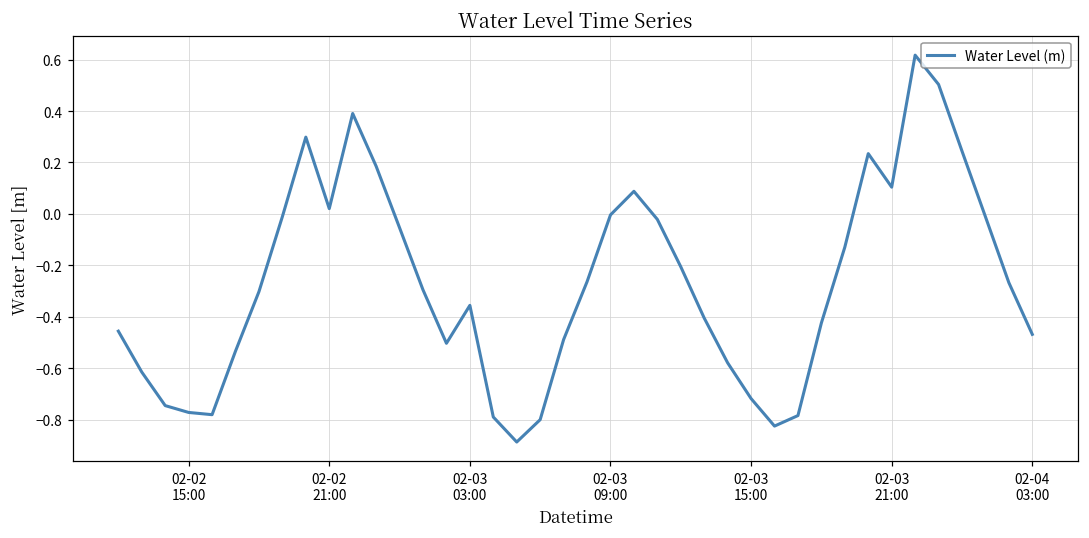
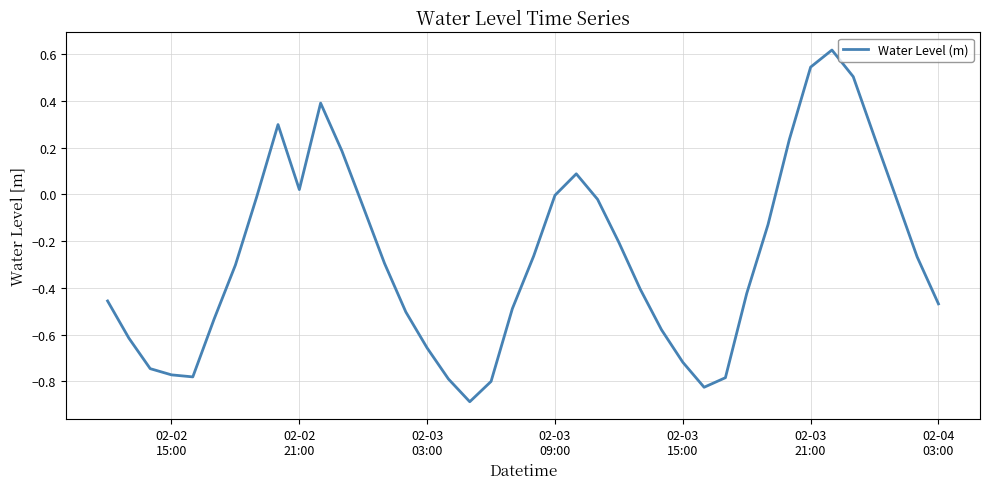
  {
    "02-02 15:00": -0.77,
    "02-02 21:00": 0.02,
-   "02-03 03:00": -0.36,
+   "02-03 03:00": -0.66,
    "02-03 09:00": 0.00,
    "02-03 15:00": -0.72,
-   "02-03 21:00": 0.10,
+   "02-03 21:00": 0.54,
    "02-04 03:00": -0.47
  }
